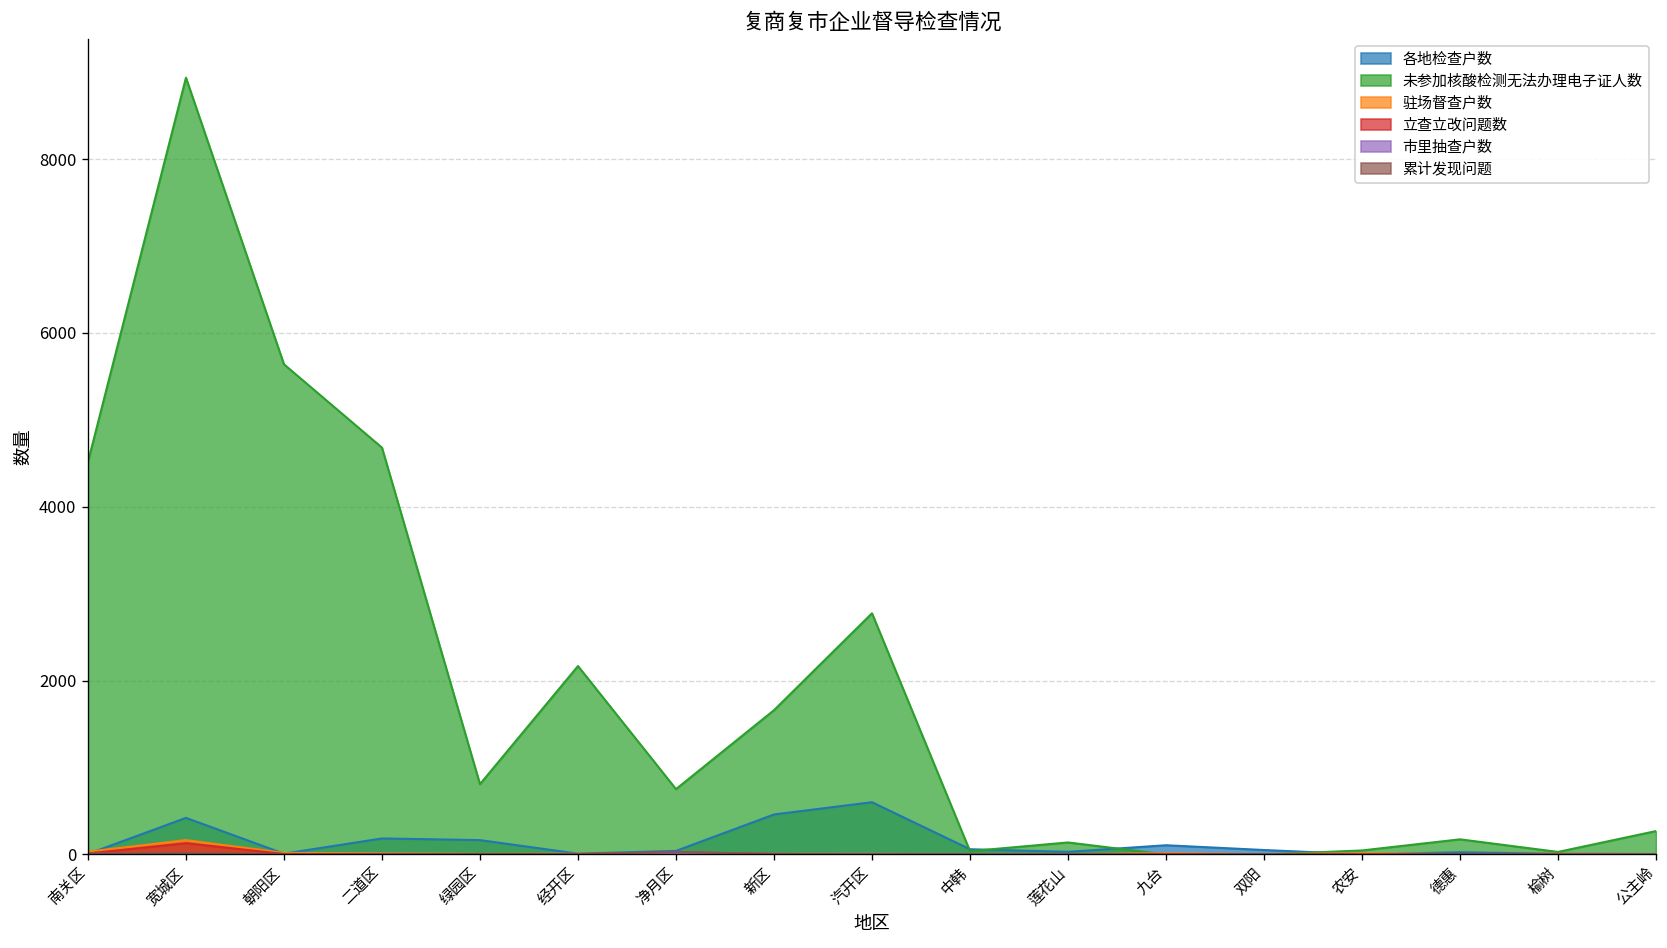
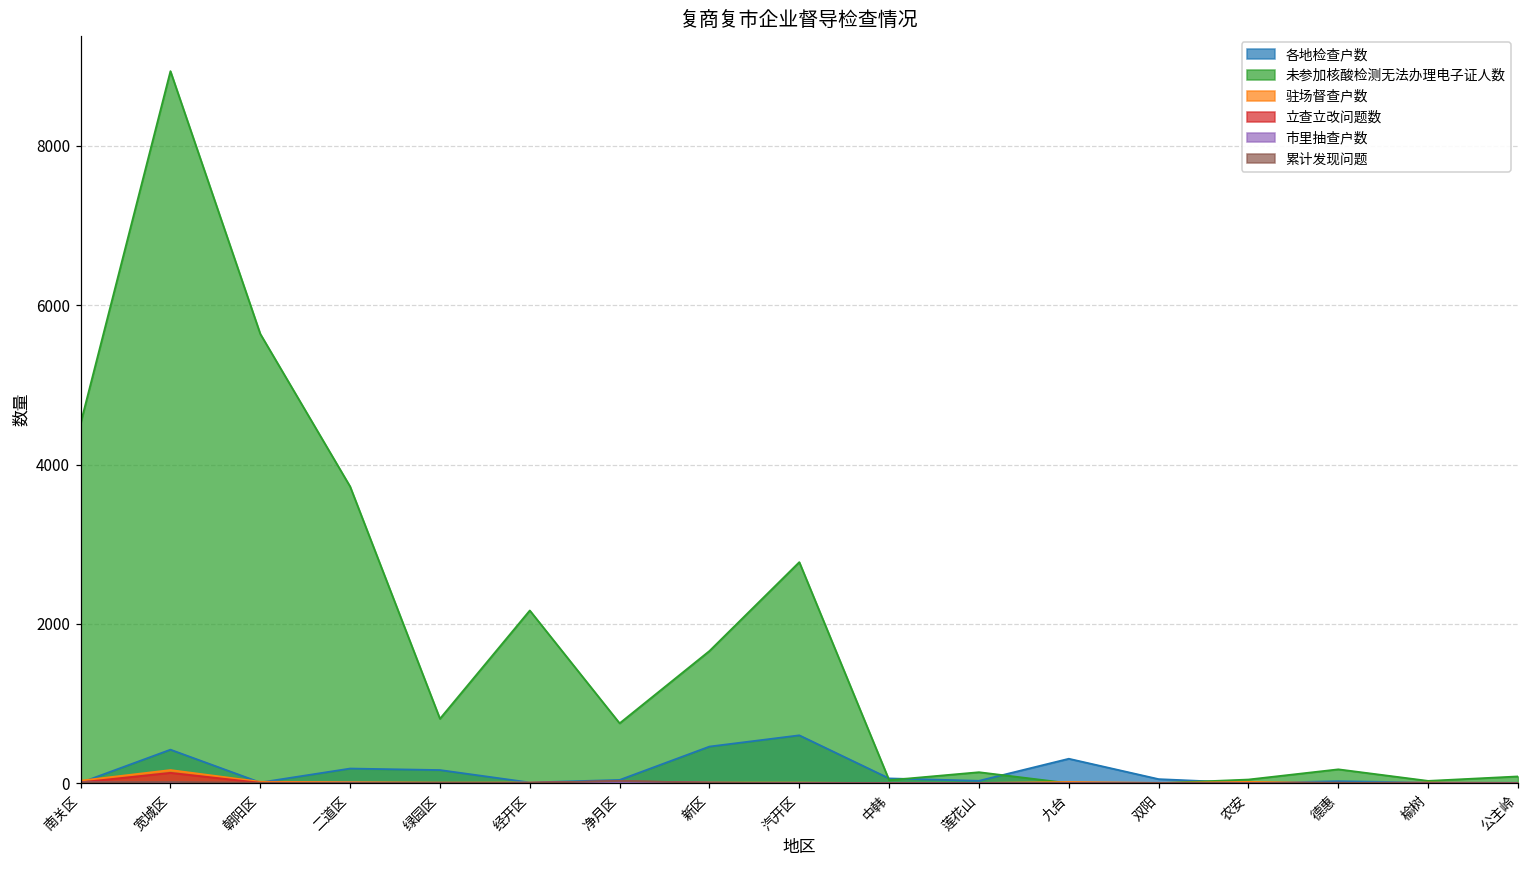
  {
    "各地检查户数": {
      "宽城区": 400,
      "二道区": 200,
      "绿园区": 200,
      "新区": 500,
      "汽开区": 600,
-     "九台": 100,
+     "九台": 300,
      "双阳": 100
    },
    "未参加核酸检测无法办理电子证人数": {
      "南关区": 4500,
      "宽城区": 8900,
      "朝阳区": 5600,
-     "二道区": 4700,
+     "二道区": 3700,
      "绿园区": 800,
      "经开区": 2200,
      "净月区": 800,
      "新区": 1700,
      "汽开区": 2800,
      "莲花山": 100,
      "德惠": 200,
-     "公主岭": 300
+     "公主岭": 100
    }
  }
